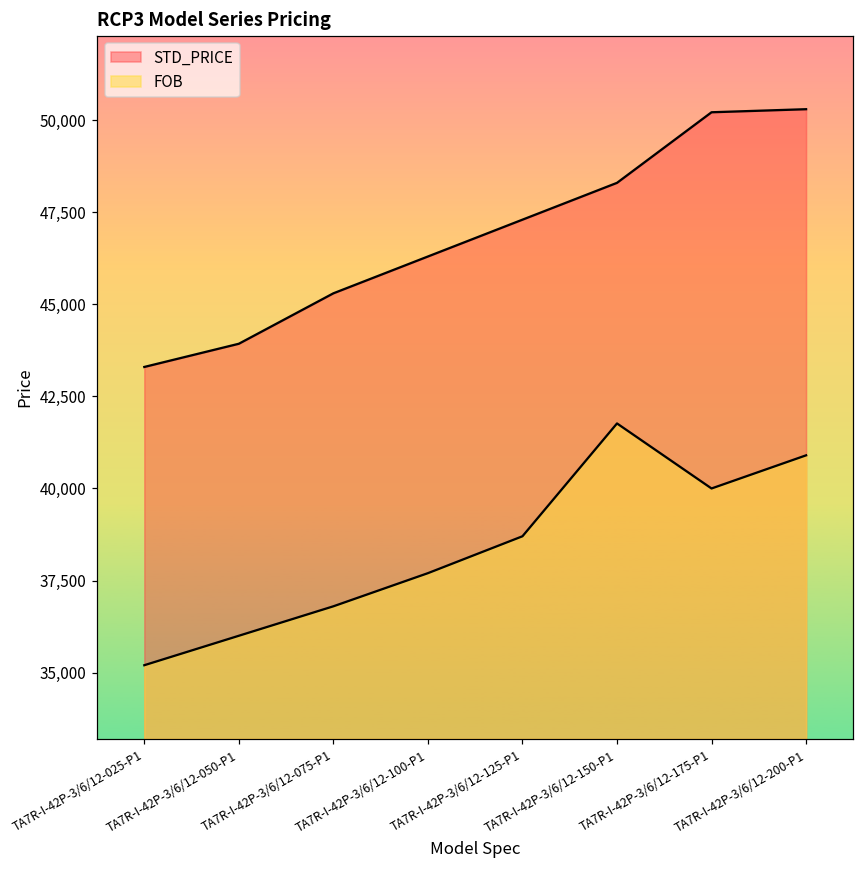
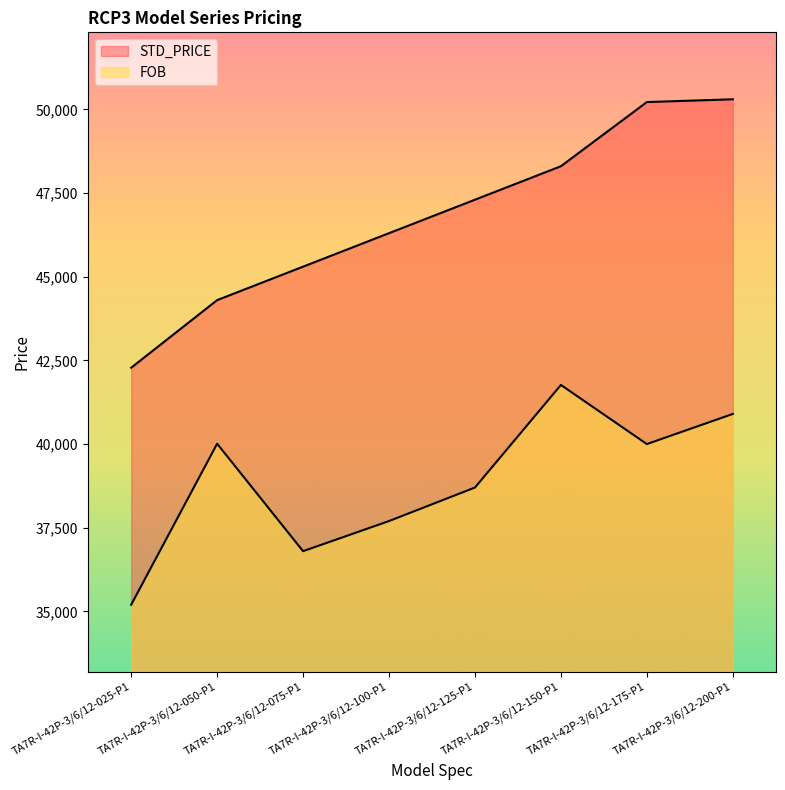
  {
    "STD_PRICE": {
-     "TA7R-I-42P-3/6/12-025-P1": "43,300",
-     "TA7R-I-42P-3/6/12-050-P1": "43,900",
+     "TA7R-I-42P-3/6/12-025-P1": "42,300",
+     "TA7R-I-42P-3/6/12-050-P1": "44,300",
      "TA7R-I-42P-3/6/12-075-P1": "45,300",
      "TA7R-I-42P-3/6/12-100-P1": "46,300",
      "TA7R-I-42P-3/6/12-125-P1": "47,300",
      "TA7R-I-42P-3/6/12-150-P1": "48,300",
      "TA7R-I-42P-3/6/12-175-P1": "50,200",
      "TA7R-I-42P-3/6/12-200-P1": "50,300"
    },
    "FOB": {
      "TA7R-I-42P-3/6/12-025-P1": "35,200",
-     "TA7R-I-42P-3/6/12-050-P1": "36,000",
+     "TA7R-I-42P-3/6/12-050-P1": "40,000",
      "TA7R-I-42P-3/6/12-075-P1": "36,800",
      "TA7R-I-42P-3/6/12-100-P1": "37,700",
      "TA7R-I-42P-3/6/12-125-P1": "38,700",
      "TA7R-I-42P-3/6/12-150-P1": "41,800",
      "TA7R-I-42P-3/6/12-175-P1": "40,000",
      "TA7R-I-42P-3/6/12-200-P1": "40,900"
    }
  }
